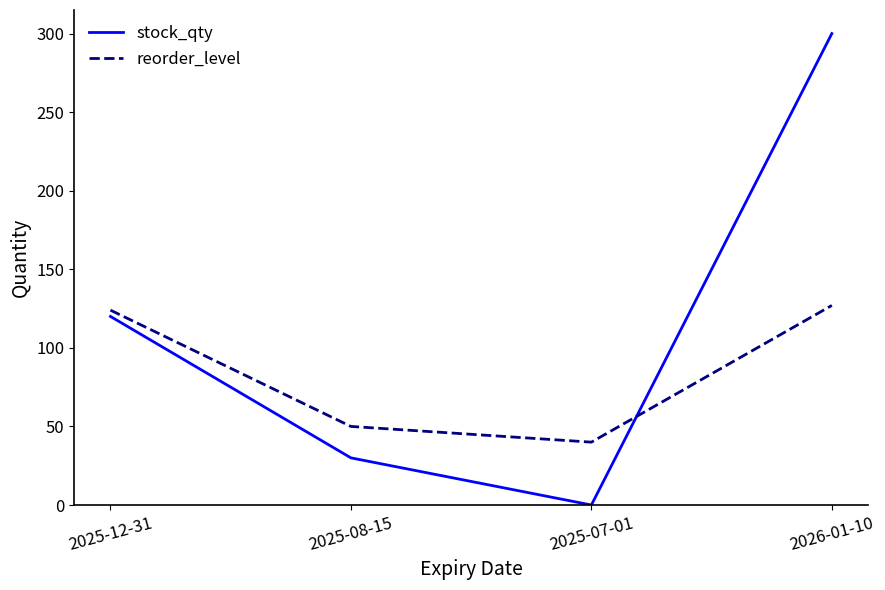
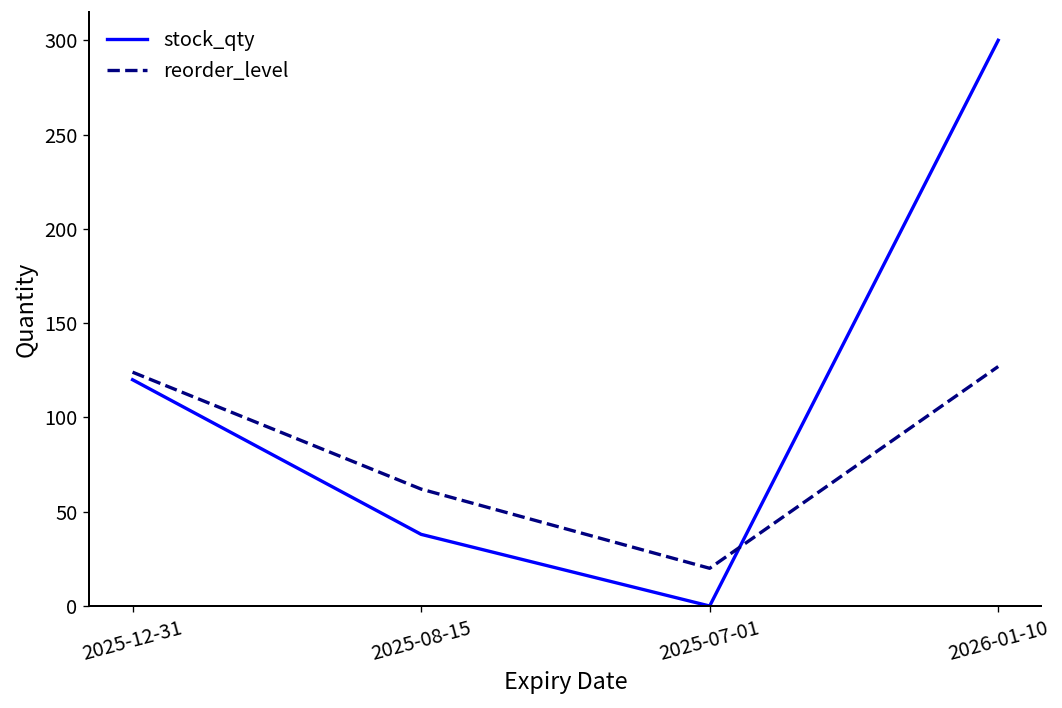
  {
    "stock_qty": {
      "2025-12-31": 120,
-     "2025-08-15": 30,
+     "2025-08-15": 38,
      "2025-07-01": 0,
      "2026-01-10": 300
    },
    "reorder_level": {
      "2025-12-31": 124,
-     "2025-08-15": 50,
-     "2025-07-01": 40,
+     "2025-08-15": 62,
+     "2025-07-01": 20,
      "2026-01-10": 127
    }
  }
